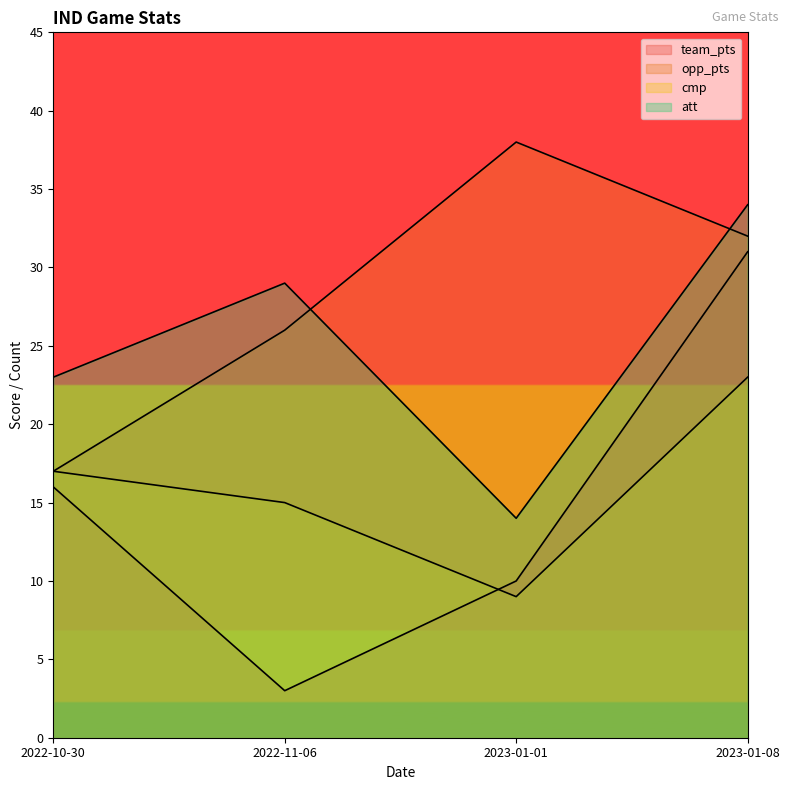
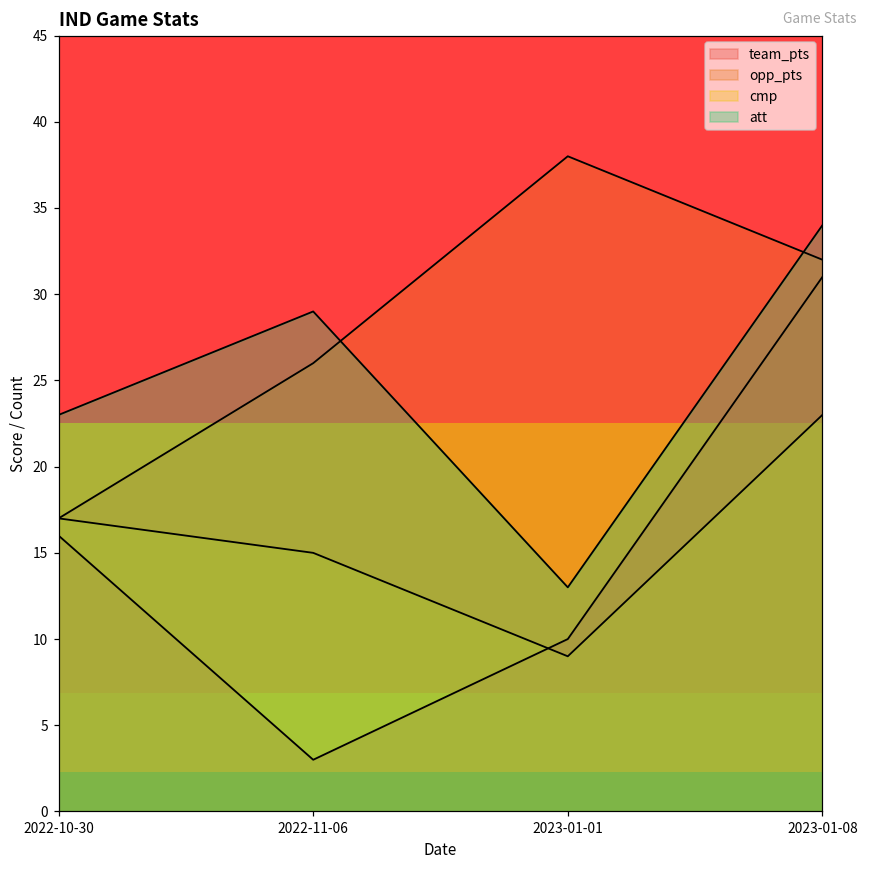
  {
    "att": {
      "2022-10-30": 23,
      "2022-11-06": 29,
-     "2023-01-01": 14,
+     "2023-01-01": 13,
      "2023-01-08": 34
    }
  }
